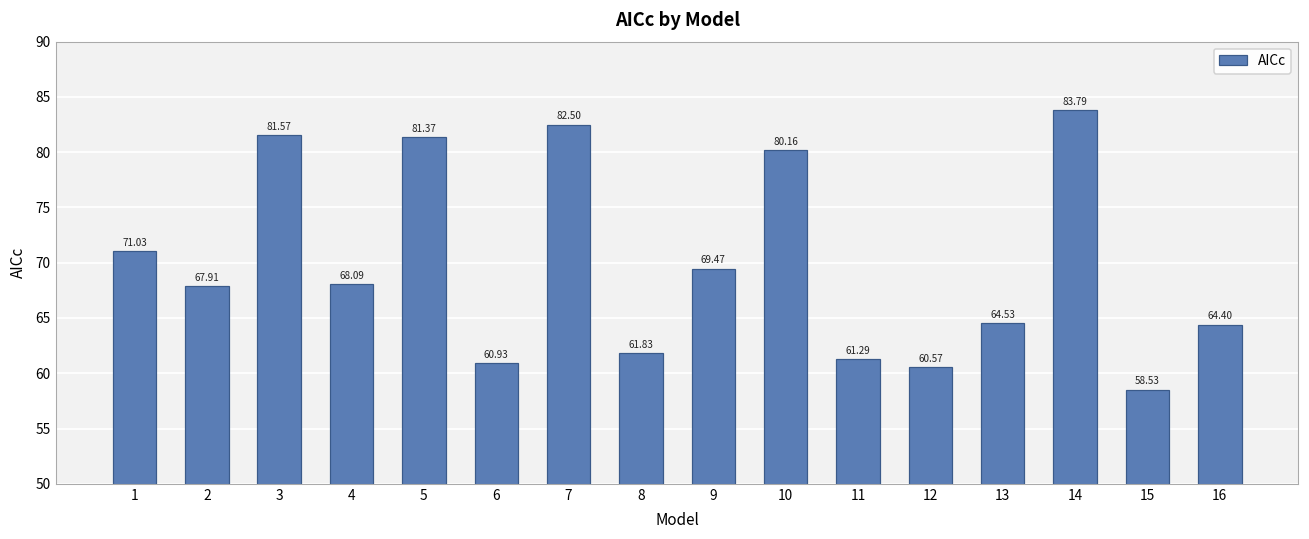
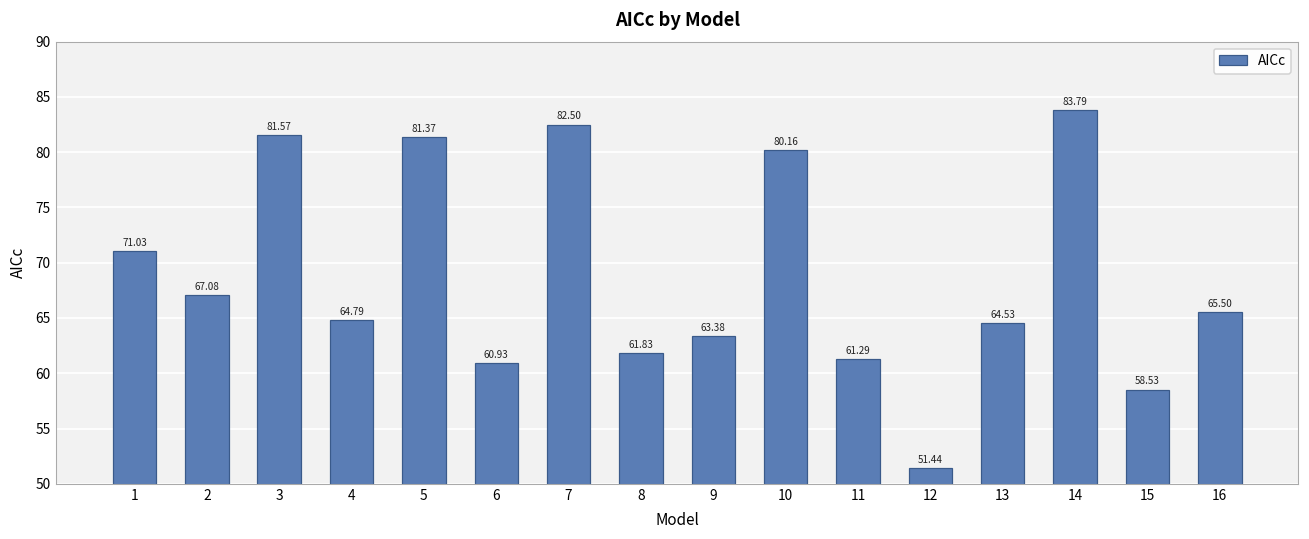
  {
    "1": 71.03,
-   "2": 67.91,
+   "2": 67.08,
    "3": 81.57,
-   "4": 68.09,
+   "4": 64.79,
    "5": 81.37,
    "6": 60.93,
    "7": 82.50,
    "8": 61.83,
-   "9": 69.47,
+   "9": 63.38,
    "10": 80.16,
    "11": 61.29,
-   "12": 60.57,
+   "12": 51.44,
    "13": 64.53,
    "14": 83.79,
    "15": 58.53,
-   "16": 64.40
+   "16": 65.50
  }
